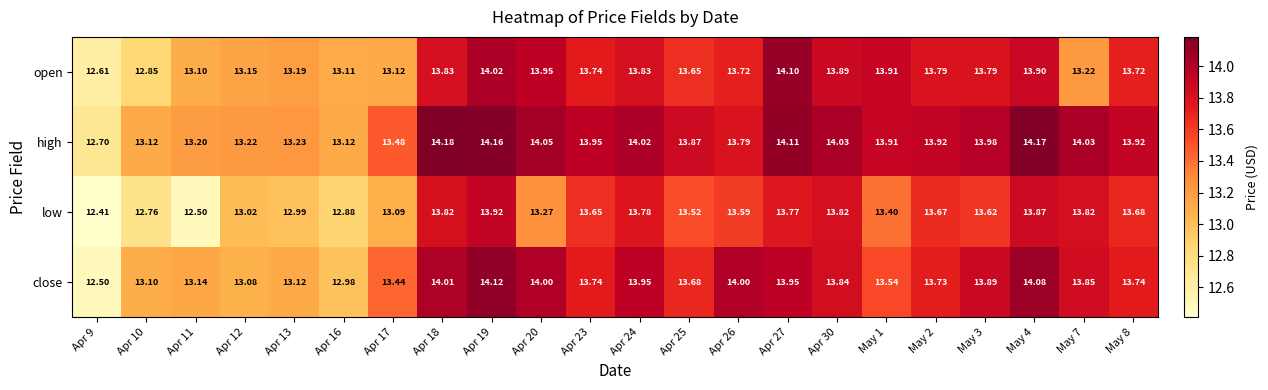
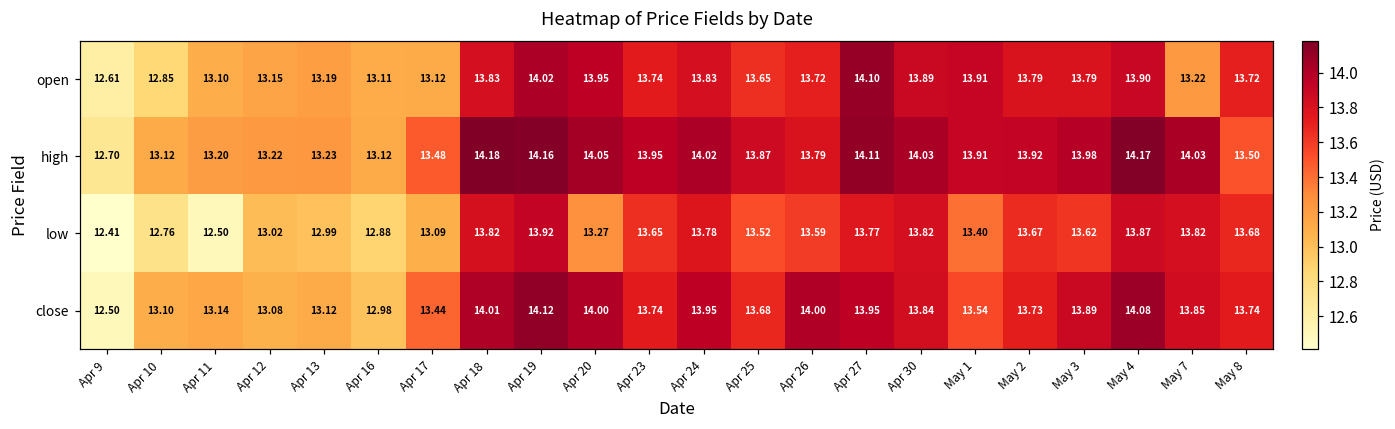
  {
    "open": {
      "Apr 9": 12.61,
      "Apr 10": 12.85,
      "Apr 11": 13.10,
      "Apr 12": 13.15,
      "Apr 13": 13.19,
      "Apr 16": 13.11,
      "Apr 17": 13.12,
      "Apr 18": 13.83,
      "Apr 19": 14.02,
      "Apr 20": 13.95,
      "Apr 23": 13.74,
      "Apr 24": 13.83,
      "Apr 25": 13.65,
      "Apr 26": 13.72,
      "Apr 27": 14.10,
      "Apr 30": 13.89,
      "May 1": 13.91,
      "May 2": 13.79,
      "May 3": 13.79,
      "May 4": 13.90,
      "May 7": 13.22,
      "May 8": 13.72
    },
    "high": {
      "Apr 9": 12.70,
      "Apr 10": 13.12,
      "Apr 11": 13.20,
      "Apr 12": 13.22,
      "Apr 13": 13.23,
      "Apr 16": 13.12,
      "Apr 17": 13.48,
      "Apr 18": 14.18,
      "Apr 19": 14.16,
      "Apr 20": 14.05,
      "Apr 23": 13.95,
      "Apr 24": 14.02,
      "Apr 25": 13.87,
      "Apr 26": 13.79,
      "Apr 27": 14.11,
      "Apr 30": 14.03,
      "May 1": 13.91,
      "May 2": 13.92,
      "May 3": 13.98,
      "May 4": 14.17,
      "May 7": 14.03,
-     "May 8": 13.92
+     "May 8": 13.50
    },
    "low": {
      "Apr 9": 12.41,
      "Apr 10": 12.76,
      "Apr 11": 12.50,
      "Apr 12": 13.02,
      "Apr 13": 12.99,
      "Apr 16": 12.88,
      "Apr 17": 13.09,
      "Apr 18": 13.82,
      "Apr 19": 13.92,
      "Apr 20": 13.27,
      "Apr 23": 13.65,
      "Apr 24": 13.78,
      "Apr 25": 13.52,
      "Apr 26": 13.59,
      "Apr 27": 13.77,
      "Apr 30": 13.82,
      "May 1": 13.40,
      "May 2": 13.67,
      "May 3": 13.62,
      "May 4": 13.87,
      "May 7": 13.82,
      "May 8": 13.68
    },
    "close": {
      "Apr 9": 12.50,
      "Apr 10": 13.10,
      "Apr 11": 13.14,
      "Apr 12": 13.08,
      "Apr 13": 13.12,
      "Apr 16": 12.98,
      "Apr 17": 13.44,
      "Apr 18": 14.01,
      "Apr 19": 14.12,
      "Apr 20": 14.00,
      "Apr 23": 13.74,
      "Apr 24": 13.95,
      "Apr 25": 13.68,
      "Apr 26": 14.00,
      "Apr 27": 13.95,
      "Apr 30": 13.84,
      "May 1": 13.54,
      "May 2": 13.73,
      "May 3": 13.89,
      "May 4": 14.08,
      "May 7": 13.85,
      "May 8": 13.74
    }
  }
